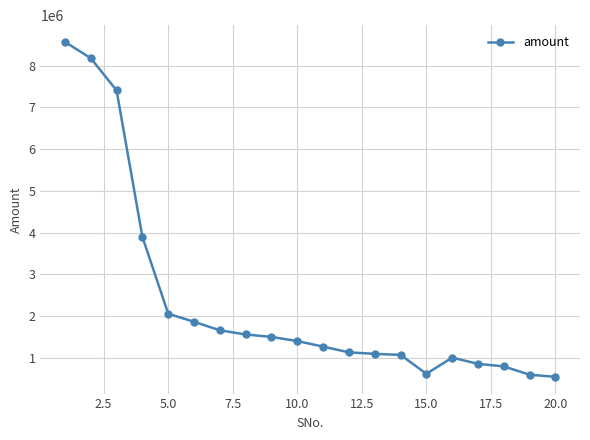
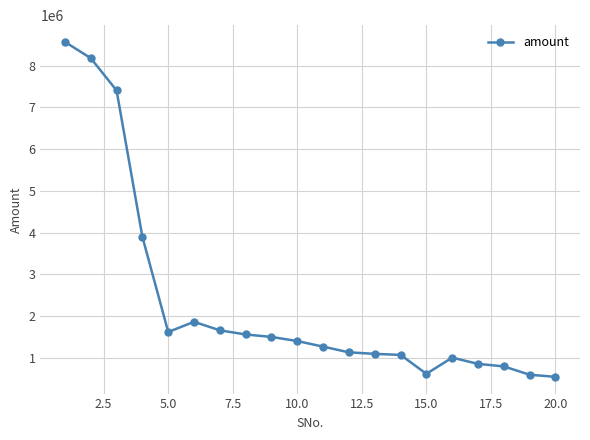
  {
-   "5.0": 2100000,
+   "5.0": 1600000,
    "10.0": 1400000,
    "15.0": 600000,
    "20.0": 600000
  }
